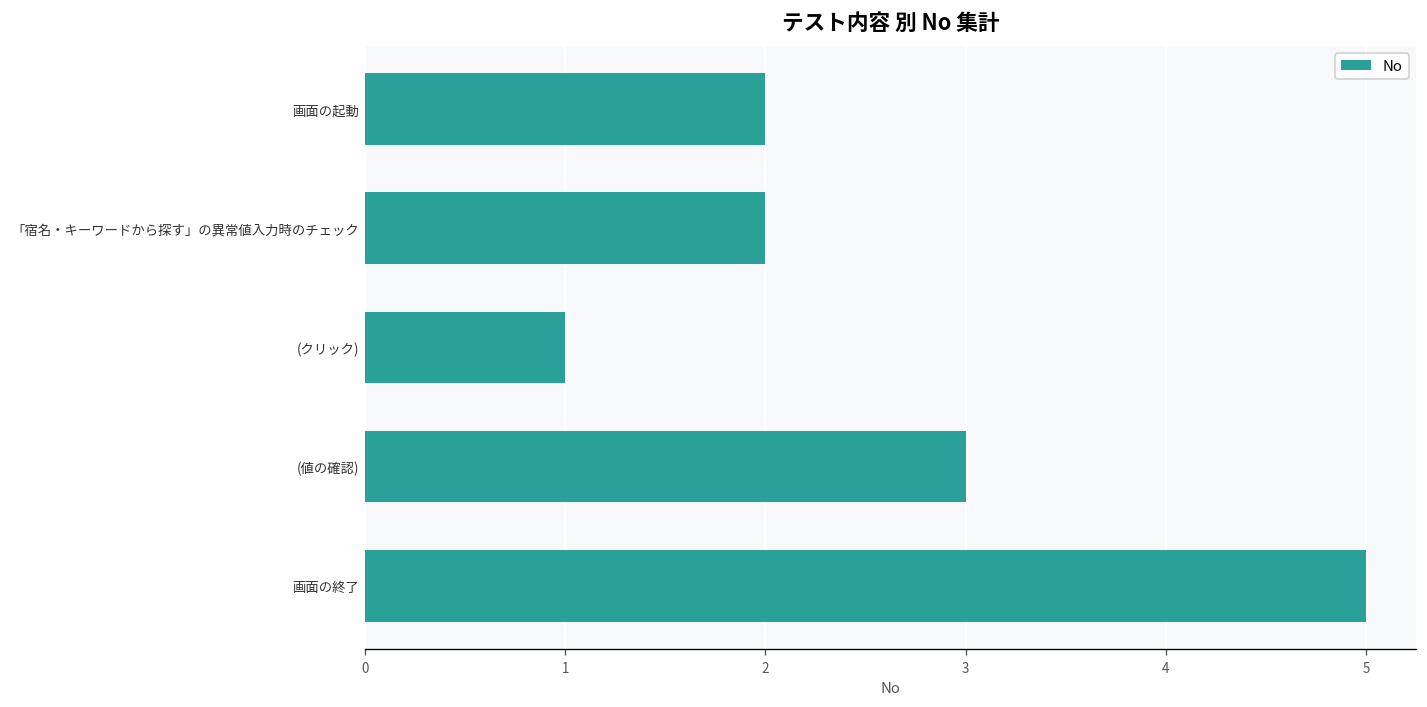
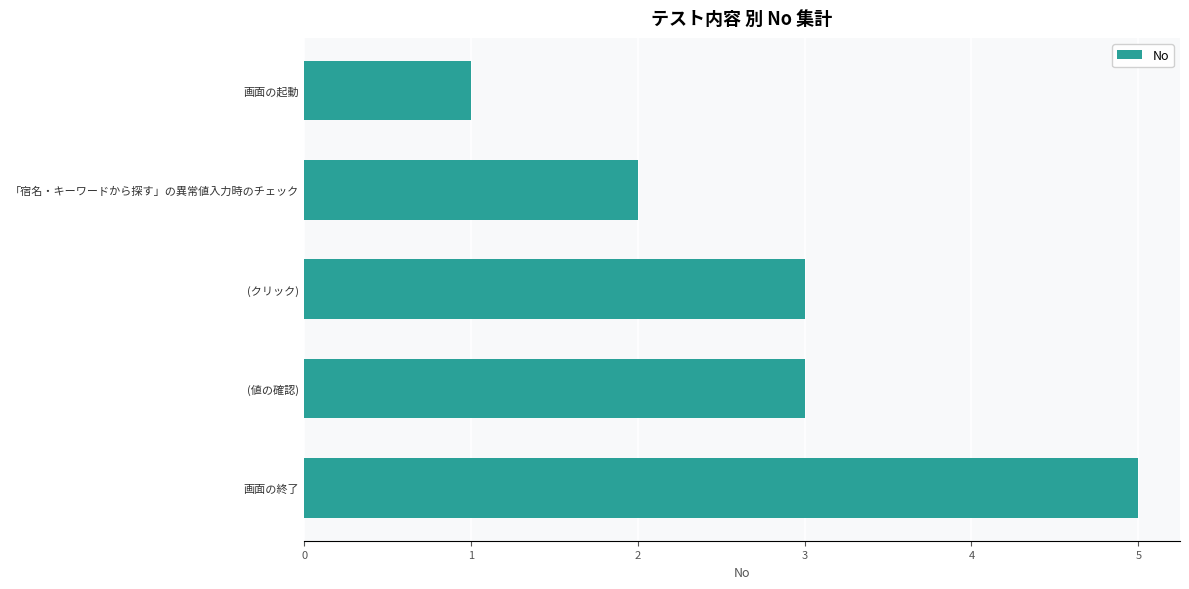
  {
-   "画面の起動": 2,
+   "画面の起動": 1,
    "「宿名・キーワードから探す」の異常値入力時のチェック": 2,
-   "(クリック)": 1,
+   "(クリック)": 3,
    "(値の確認)": 3,
    "画面の終了": 5
  }
